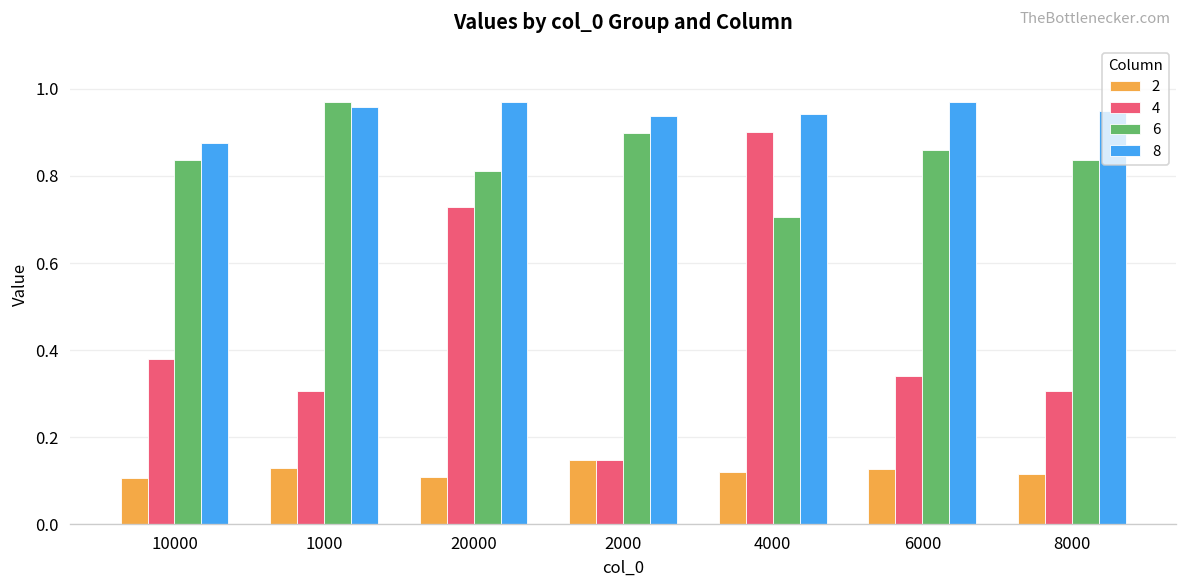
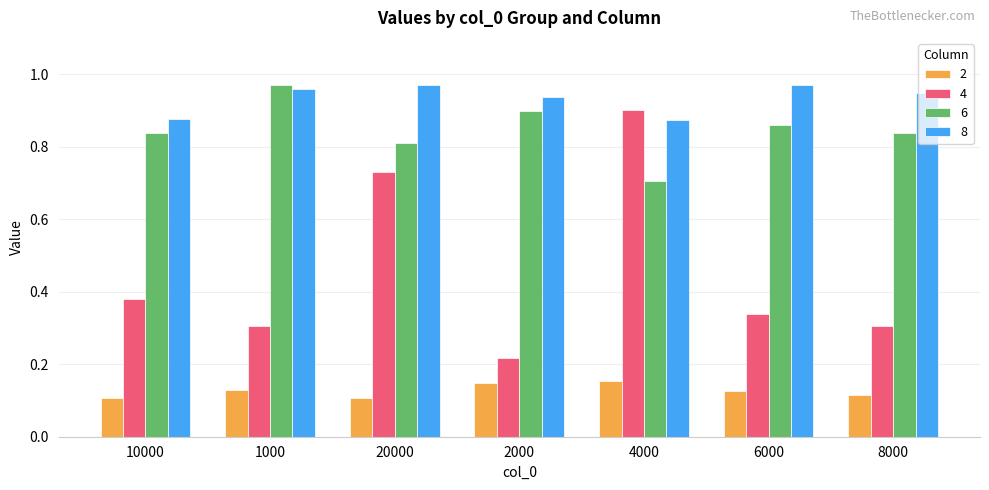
  {
    "2": {
      "10000": 0.11,
      "1000": 0.13,
      "20000": 0.11,
      "2000": 0.15,
-     "4000": 0.12,
+     "4000": 0.15,
      "6000": 0.13,
      "8000": 0.11
    },
    "4": {
      "10000": 0.38,
      "1000": 0.31,
      "20000": 0.73,
-     "2000": 0.15,
+     "2000": 0.22,
      "4000": 0.90,
      "6000": 0.34,
      "8000": 0.30
    },
    "6": {
      "10000": 0.84,
      "1000": 0.97,
      "20000": 0.81,
      "2000": 0.90,
      "4000": 0.71,
      "6000": 0.86,
      "8000": 0.84
    },
    "8": {
      "10000": 0.88,
      "1000": 0.96,
      "20000": 0.97,
      "2000": 0.94,
-     "4000": 0.94,
+     "4000": 0.87,
      "6000": 0.97
    }
  }
